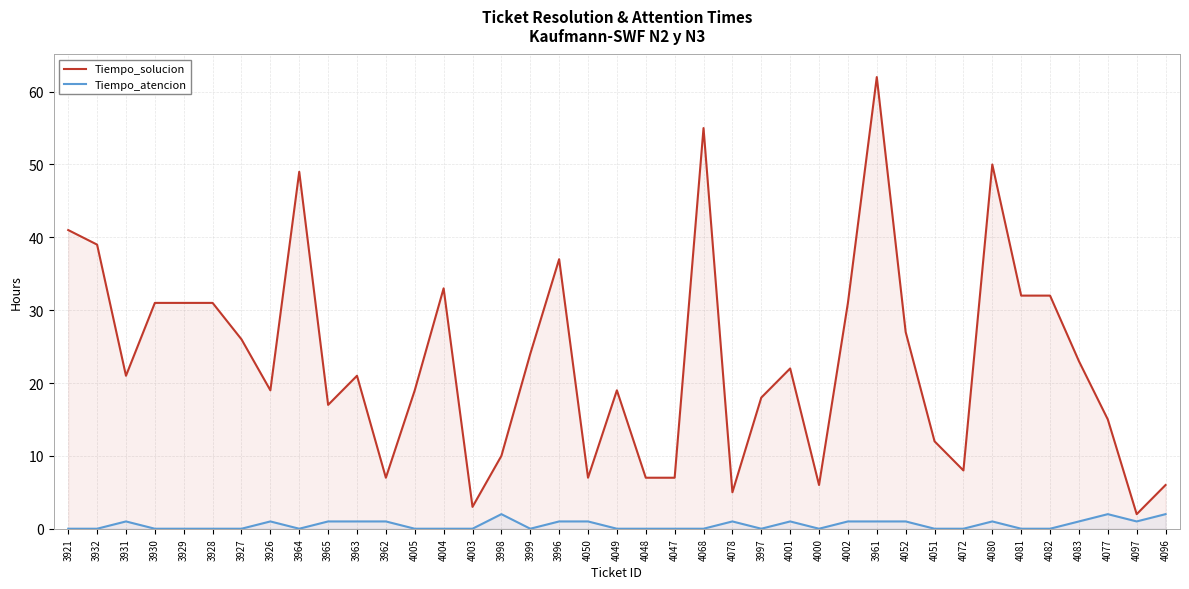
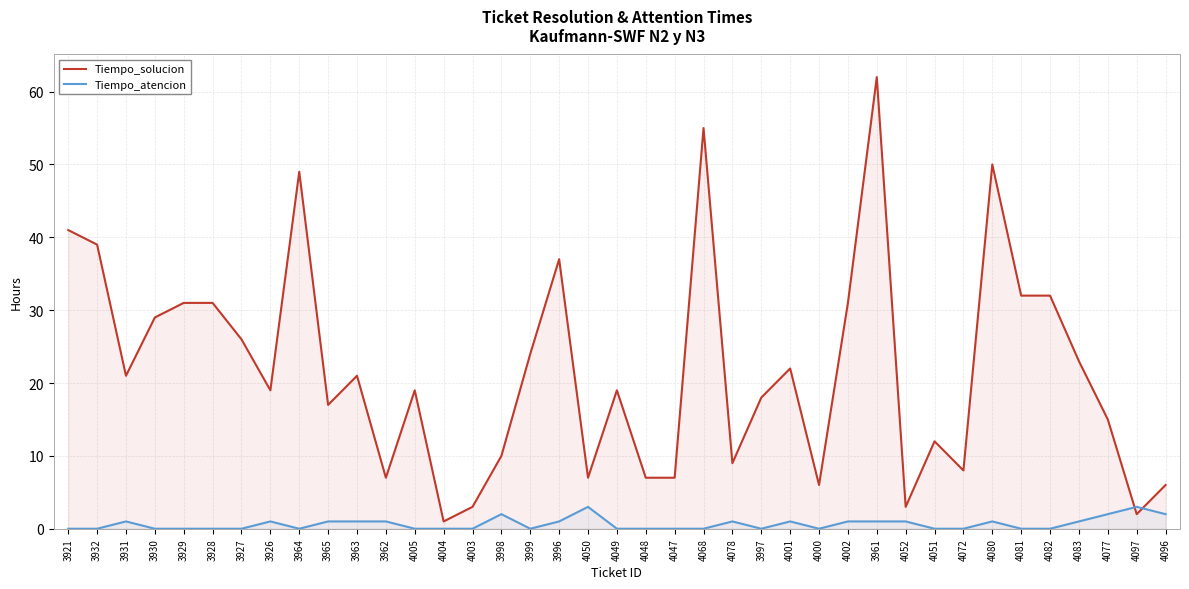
  {
    "Tiempo_solucion": {
      "3921": 41,
      "3932": 39,
      "3931": 21,
-     "3930": 31,
+     "3930": 29,
      "3929": 31,
      "3928": 31,
      "3927": 26,
      "3926": 19,
      "3964": 49,
      "3965": 17,
      "3963": 21,
      "3962": 7,
      "4005": 19,
-     "4004": 33,
+     "4004": 1,
      "4003": 3,
      "3998": 10,
      "3999": 24,
      "3996": 37,
      "4050": 7,
      "4049": 19,
      "4048": 7,
      "4047": 7,
      "4068": 55,
-     "4078": 5,
+     "4078": 9,
      "3997": 18,
      "4001": 22,
      "4000": 6,
      "4002": 31,
      "3961": 62,
-     "4052": 27,
+     "4052": 3,
      "4051": 12,
      "4072": 8,
      "4080": 50,
      "4081": 32,
      "4082": 32,
      "4083": 23,
      "4077": 15,
      "4097": 2,
      "4096": 6
    },
    "Tiempo_atencion": {
      "3921": 0,
      "3932": 0,
      "3931": 1,
      "3930": 0,
      "3929": 0,
      "3928": 0,
      "3927": 0,
      "3926": 1,
      "3964": 0,
      "3965": 1,
      "3963": 1,
      "3962": 1,
      "4005": 0,
      "4004": 0,
      "4003": 0,
      "3998": 2,
      "3999": 0,
      "3996": 1,
-     "4050": 1,
+     "4050": 3,
      "4049": 0,
      "4048": 0,
      "4047": 0,
      "4068": 0,
      "4078": 1,
      "3997": 0,
      "4001": 1,
      "4000": 0,
      "4002": 1,
      "3961": 1,
      "4052": 1,
      "4051": 0,
      "4072": 0,
      "4080": 1,
      "4081": 0,
      "4082": 0,
      "4083": 1,
      "4077": 2,
-     "4097": 1,
+     "4097": 3,
      "4096": 2
    }
  }
